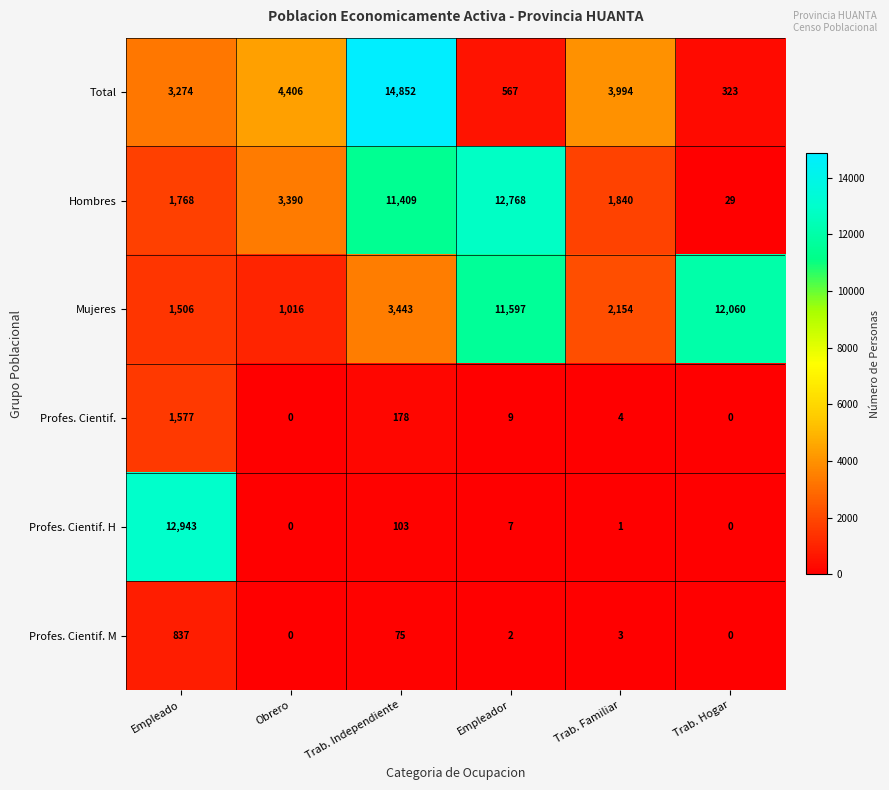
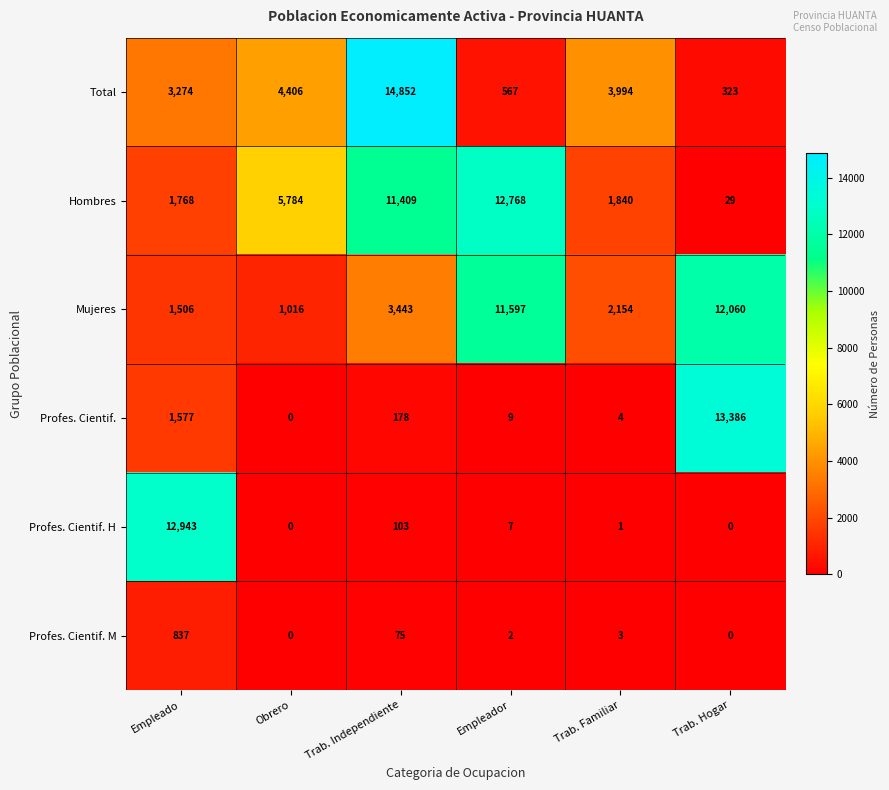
  {
    "Total": {
      "Empleado": "3,274",
      "Obrero": "4,406",
      "Trab. Independiente": "14,852",
      "Empleador": "567",
      "Trab. Familiar": "3,994",
      "Trab. Hogar": "323"
    },
    "Hombres": {
      "Empleado": "1,768",
-     "Obrero": "3,390",
+     "Obrero": "5,784",
      "Trab. Independiente": "11,409",
      "Empleador": "12,768",
      "Trab. Familiar": "1,840",
      "Trab. Hogar": "29"
    },
    "Mujeres": {
      "Empleado": "1,506",
      "Obrero": "1,016",
      "Trab. Independiente": "3,443",
      "Empleador": "11,597",
      "Trab. Familiar": "2,154",
      "Trab. Hogar": "12,060"
    },
    "Profes. Cientif.": {
      "Empleado": "1,577",
      "Obrero": "0",
      "Trab. Independiente": "178",
      "Empleador": "9",
      "Trab. Familiar": "4",
-     "Trab. Hogar": "0"
+     "Trab. Hogar": "13,386"
    },
    "Profes. Cientif. H": {
      "Empleado": "12,943",
      "Obrero": "0",
      "Trab. Independiente": "103",
      "Empleador": "7",
      "Trab. Familiar": "1",
      "Trab. Hogar": "0"
    },
    "Profes. Cientif. M": {
      "Empleado": "837",
      "Obrero": "0",
      "Trab. Independiente": "75",
      "Empleador": "2",
      "Trab. Familiar": "3",
      "Trab. Hogar": "0"
    }
  }
